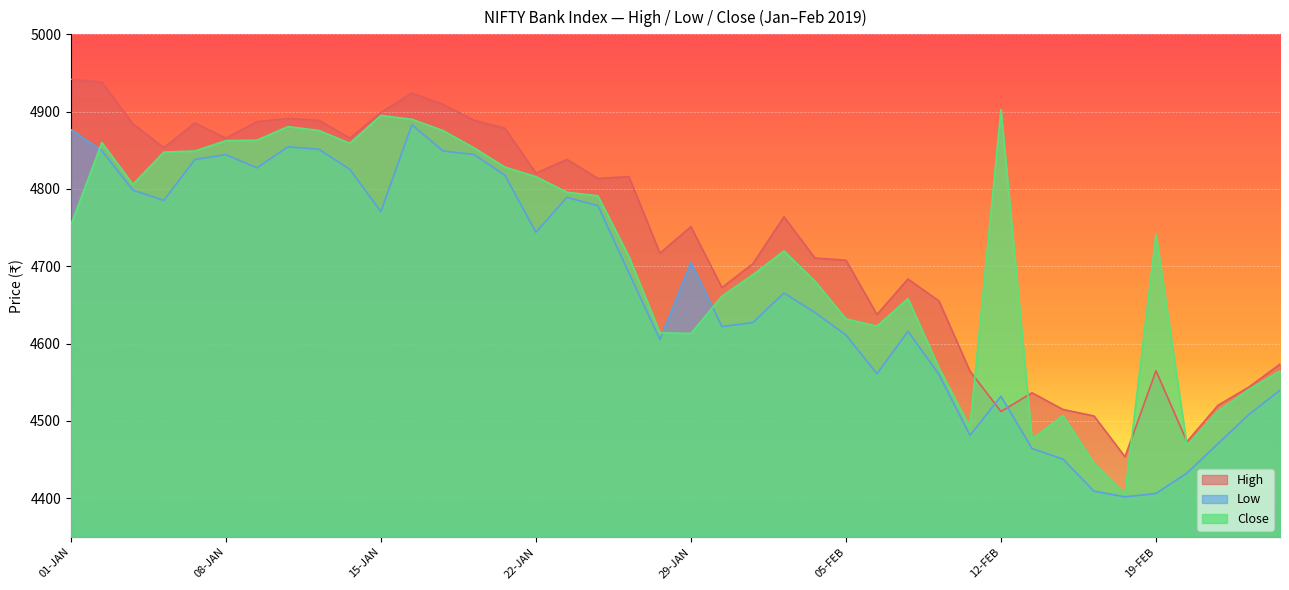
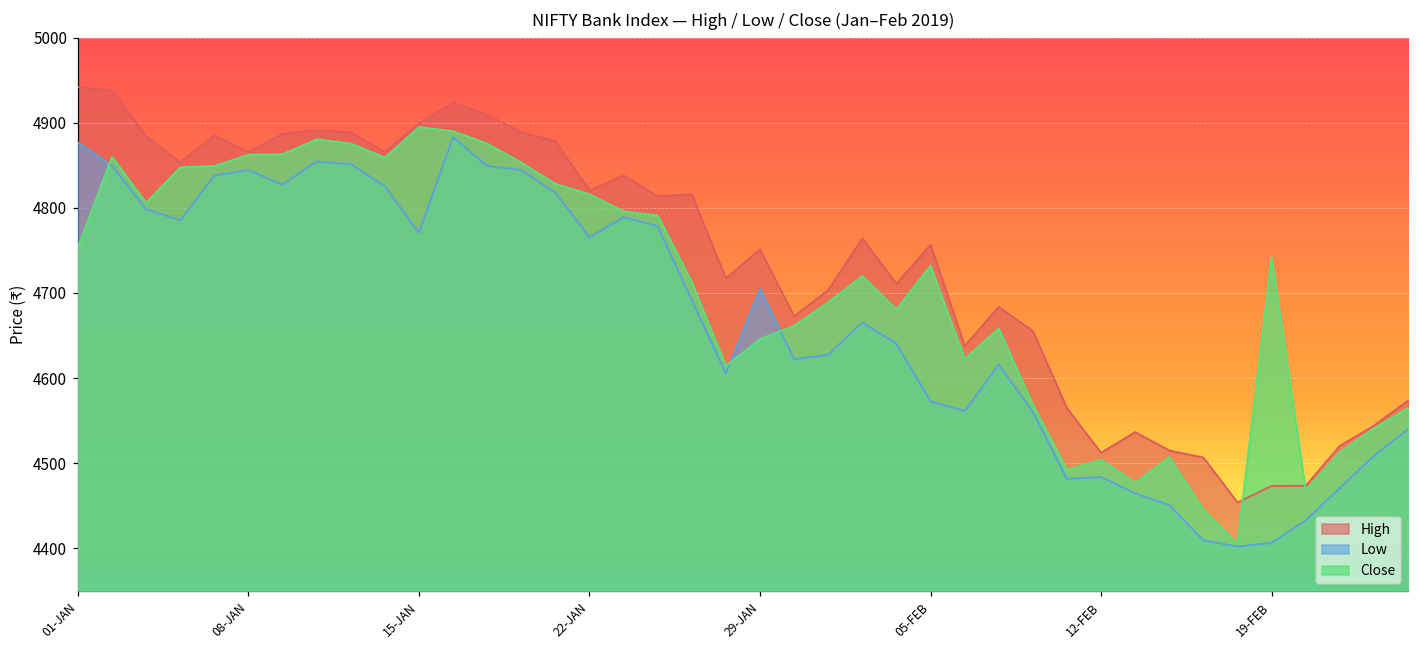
  {
    "High": {
      "01-JAN": 4940,
      "15-JAN": 4900,
      "22-JAN": 4820,
      "29-JAN": 4750,
-     "05-FEB": 4710,
+     "05-FEB": 4760,
      "12-FEB": 4510,
-     "19-FEB": 4560
+     "19-FEB": 4470
    },
    "Low": {
      "01-JAN": 4880,
      "08-JAN": 4840,
      "15-JAN": 4770,
-     "22-JAN": 4740,
+     "22-JAN": 4770,
      "29-JAN": 4700,
-     "05-FEB": 4610,
-     "12-FEB": 4530,
+     "05-FEB": 4570,
+     "12-FEB": 4480,
      "19-FEB": 4410
    },
    "Close": {
      "01-JAN": 4750,
      "15-JAN": 4900,
      "22-JAN": 4820,
-     "29-JAN": 4610,
-     "05-FEB": 4630,
-     "12-FEB": 4900,
+     "29-JAN": 4650,
+     "05-FEB": 4730,
+     "12-FEB": 4500,
      "19-FEB": 4740
    }
  }
